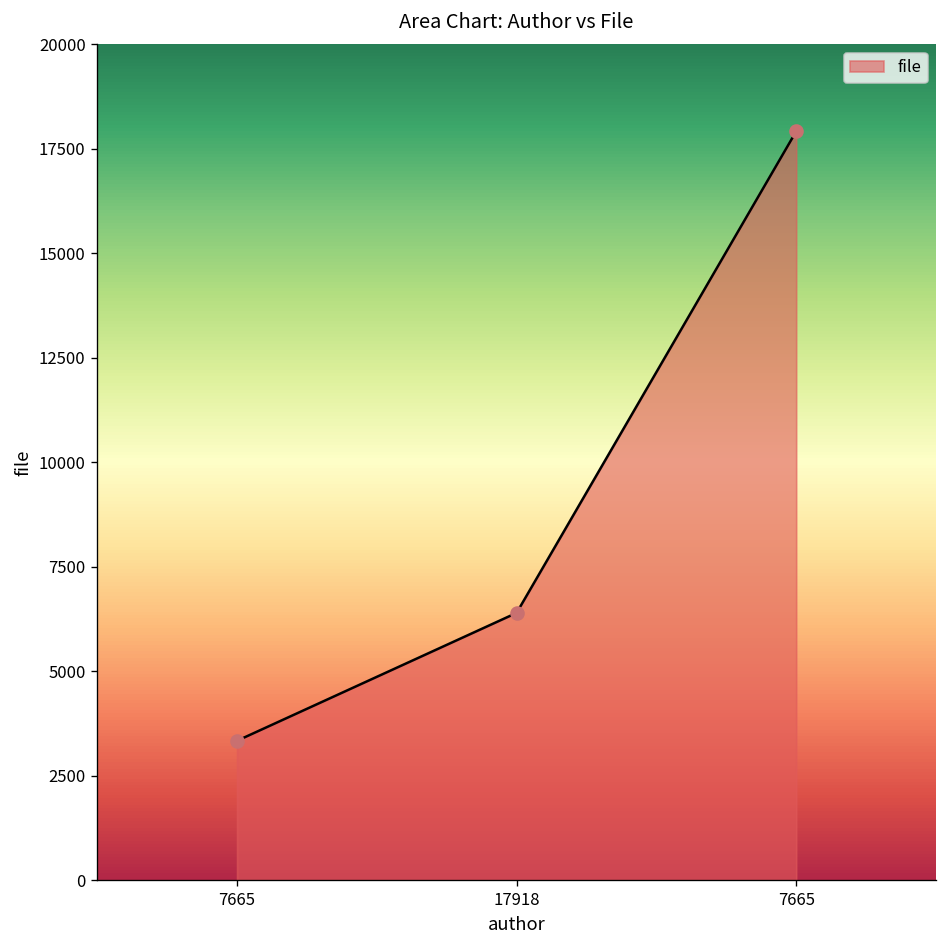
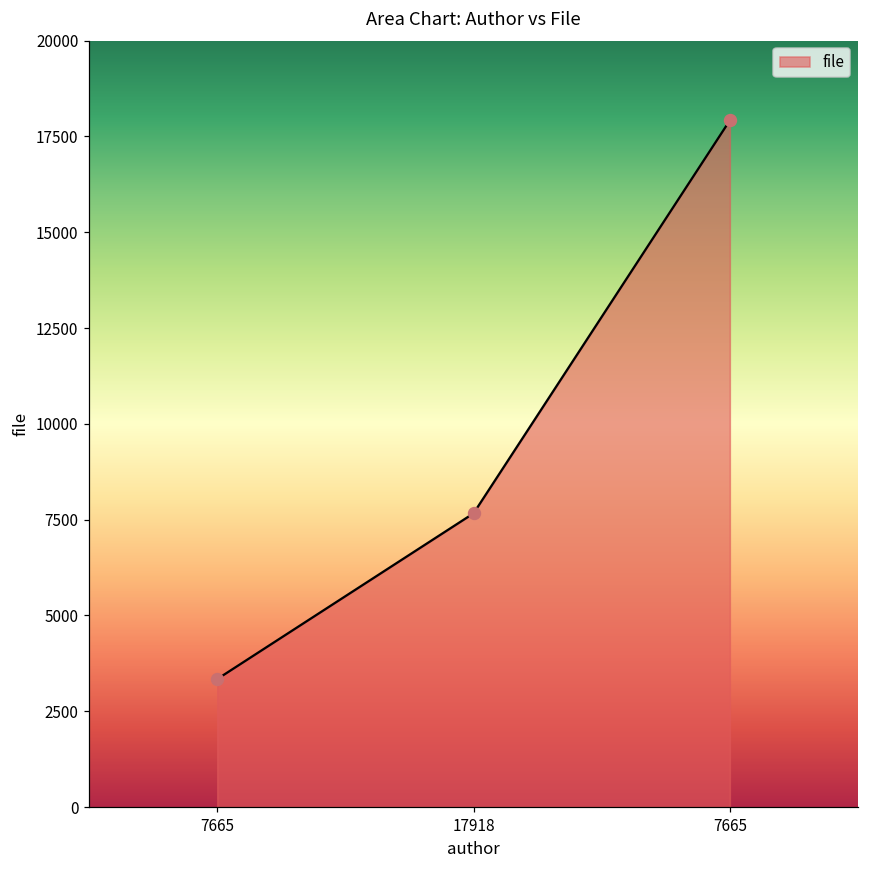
  {
-   "17918": 6400
+   "17918": 7700
  }
